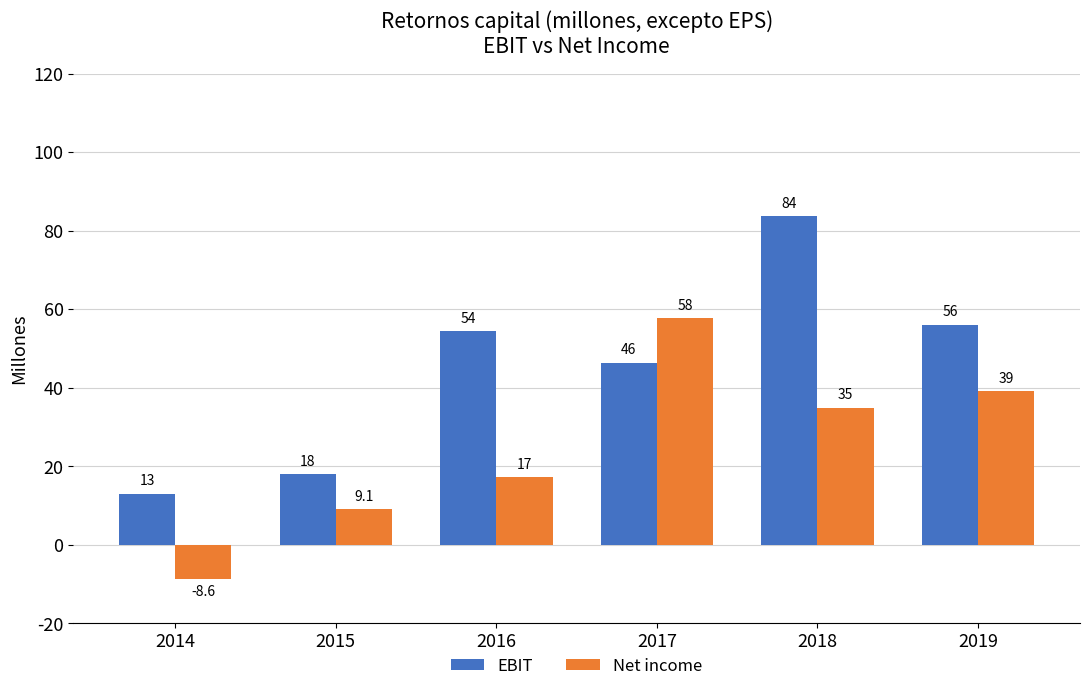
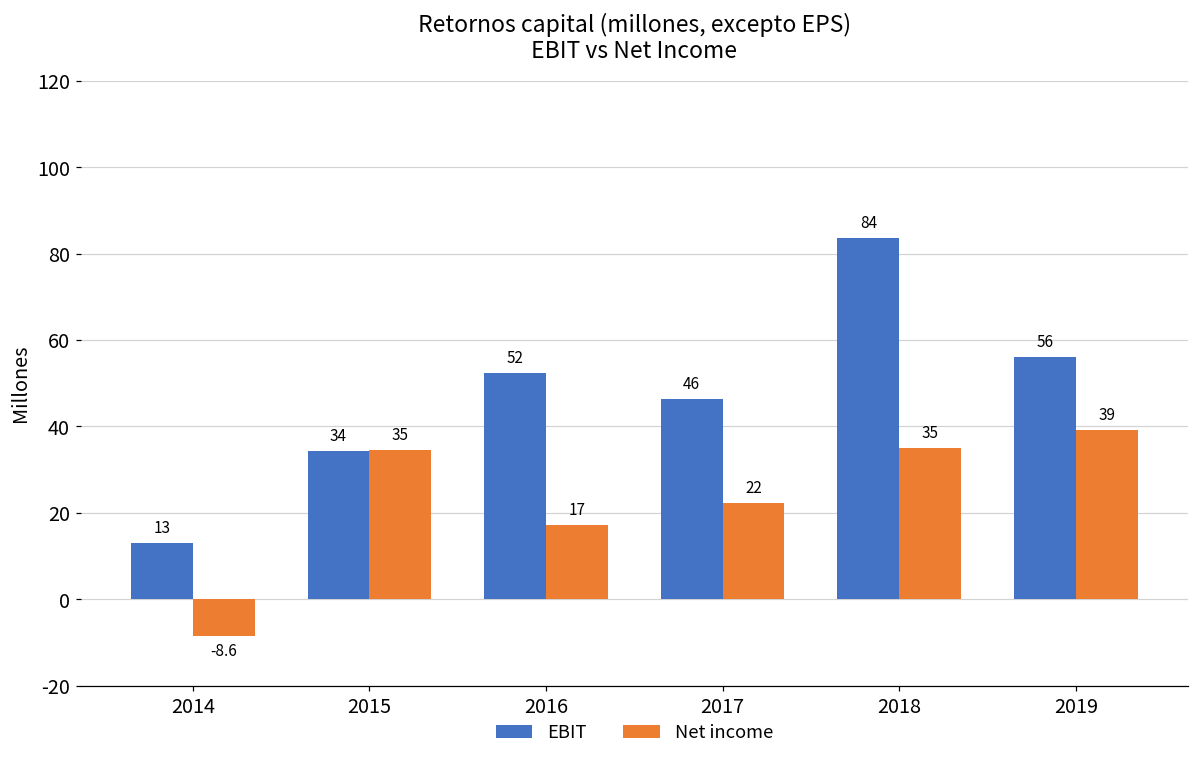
  {
    "EBIT": {
      "2014": 13,
-     "2015": 18,
-     "2016": 54,
+     "2015": 34,
+     "2016": 52,
      "2017": 46,
      "2018": 84,
      "2019": 56
    },
    "Net income": {
      "2014": -8.6,
-     "2015": 9.1,
+     "2015": 35,
      "2016": 17,
-     "2017": 58,
+     "2017": 22,
      "2018": 35,
      "2019": 39
    }
  }
